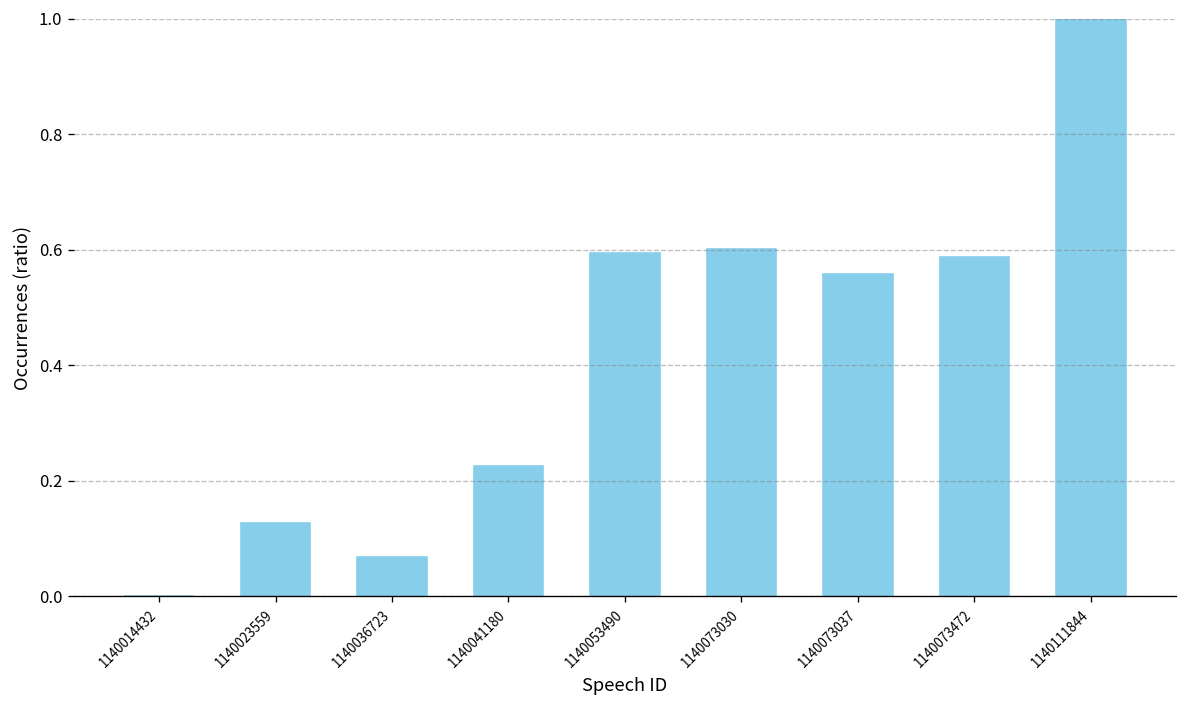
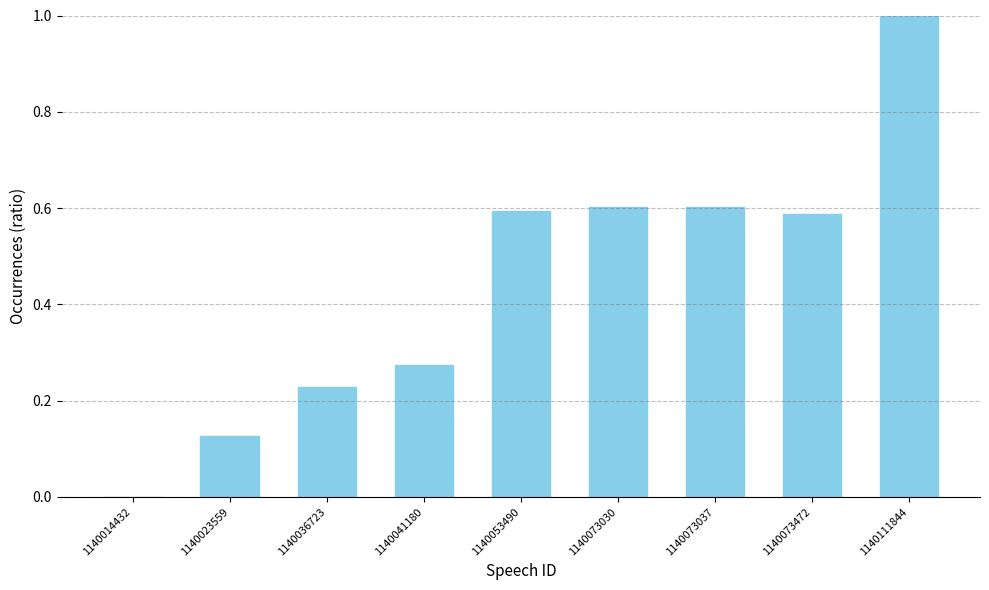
  {
    "1140014432": 0.00,
    "1140023559": 0.13,
-   "1140036723": 0.07,
-   "1140041180": 0.22,
+   "1140036723": 0.23,
+   "1140041180": 0.27,
    "1140053490": 0.59,
    "1140073030": 0.60,
-   "1140073037": 0.56,
+   "1140073037": 0.60,
    "1140073472": 0.59,
    "1140111844": 1.00
  }
